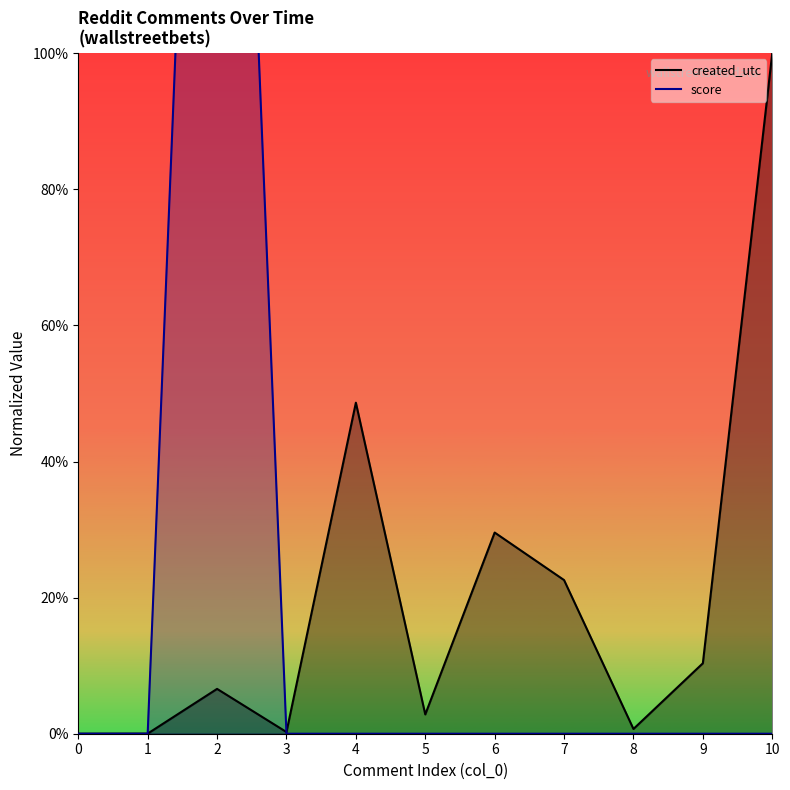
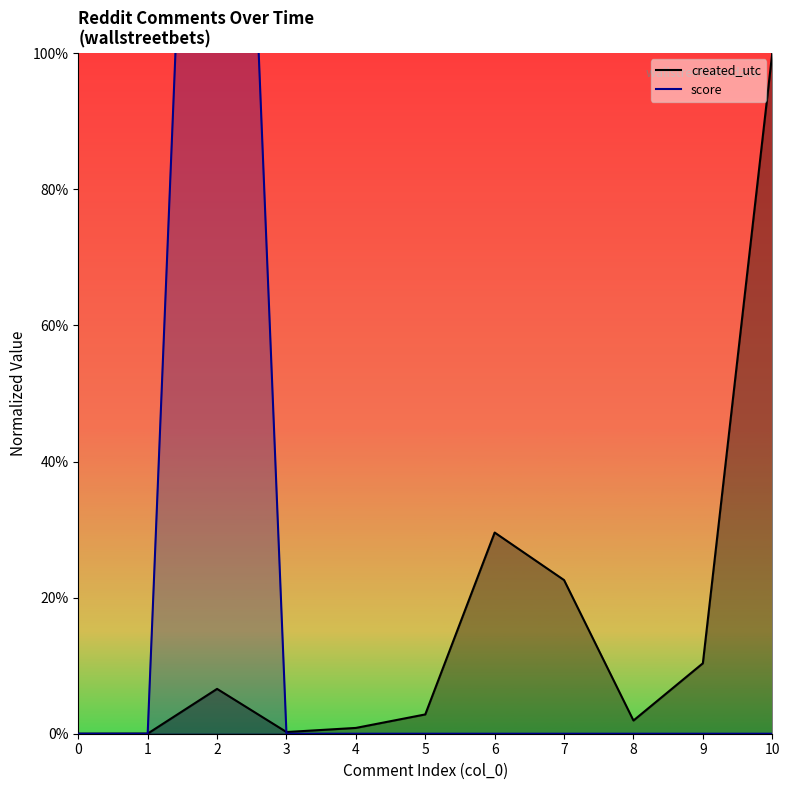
  {
    "created_utc": {
      "2": "7%",
-     "4": "49%",
+     "4": "1%",
      "5": "3%",
      "6": "30%",
      "7": "23%",
-     "8": "1%",
+     "8": "2%",
      "9": "10%",
      "10": "100%"
    },
    "score": {
      "4": "0%",
      "5": "0%",
      "6": "0%",
      "7": "0%",
      "8": "0%",
      "9": "0%",
      "10": "0%"
    }
  }
